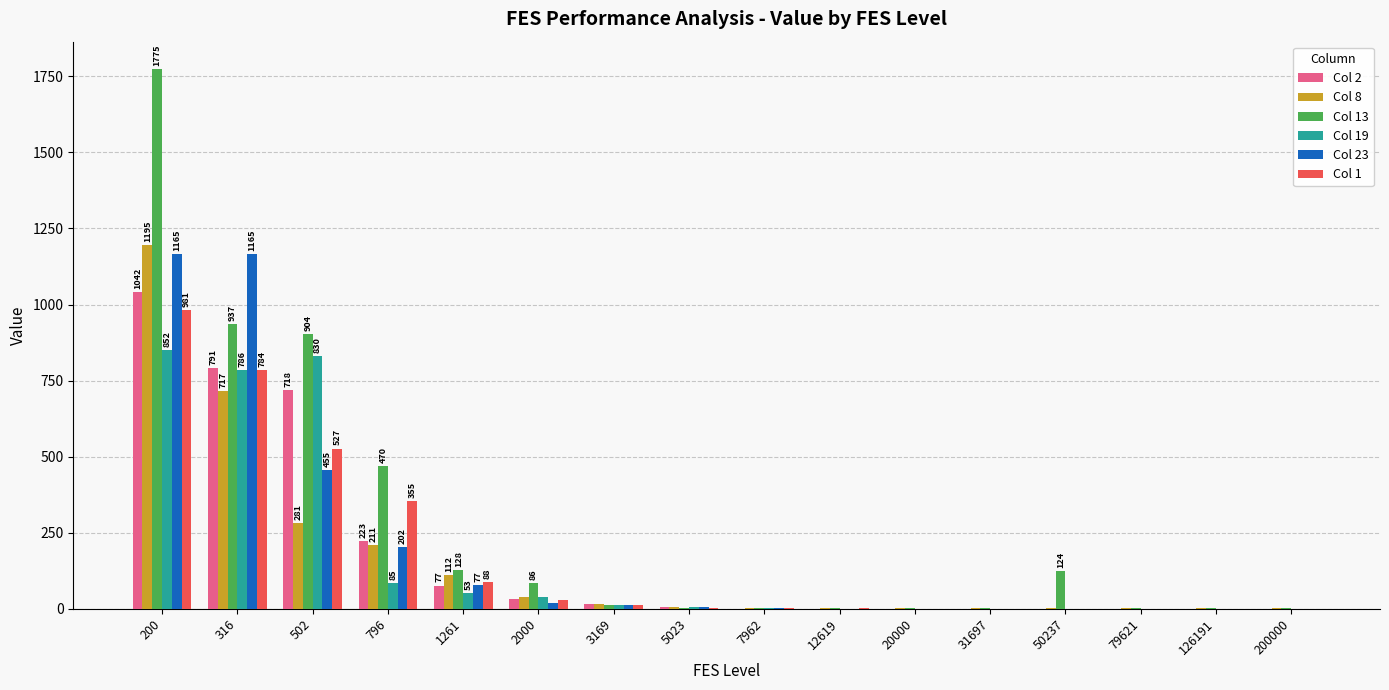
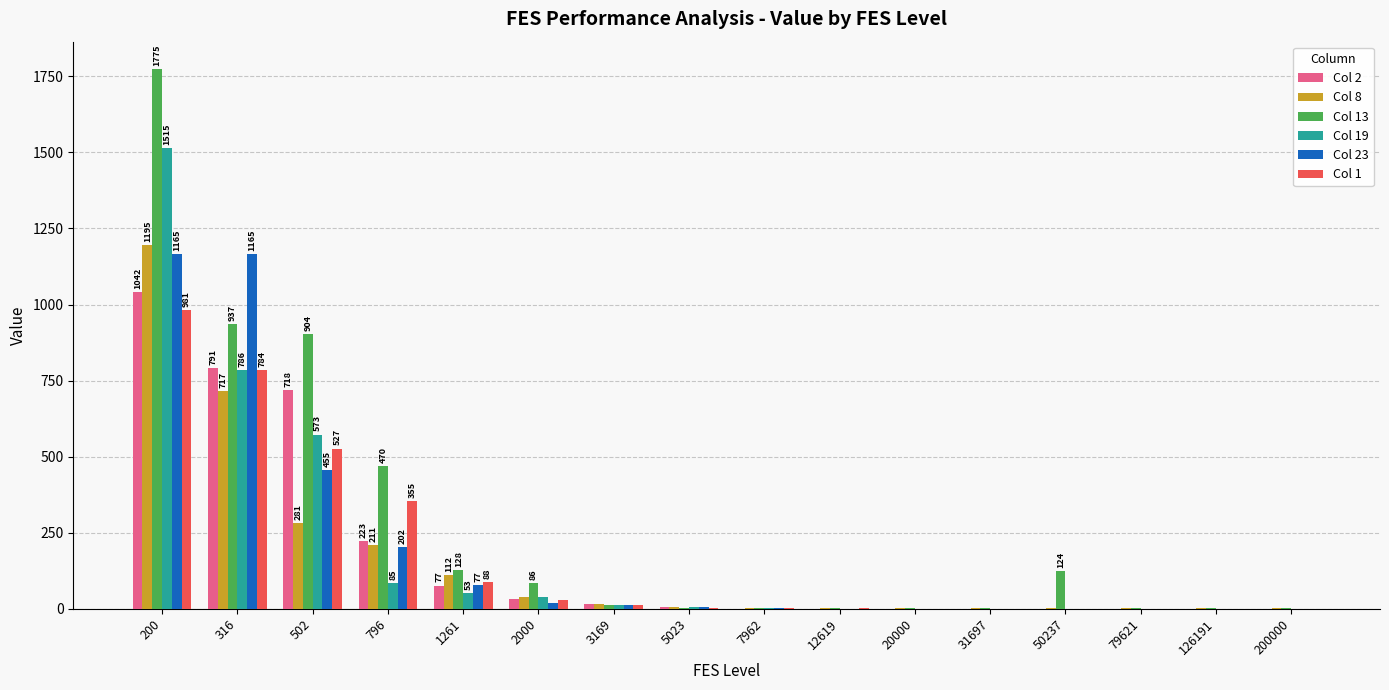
  {
    "Col 8": {
      "200": 1195,
      "316": 717,
      "502": 281,
      "796": 211,
      "1261": 112
    },
    "Col 13": {
      "200": 1775,
      "316": 937,
      "502": 904,
      "796": 470,
      "1261": 128,
      "2000": 86,
      "50237": 124
    },
    "Col 19": {
-     "200": 852,
+     "200": 1515,
      "316": 786,
-     "502": 830,
+     "502": 573,
      "796": 85,
      "1261": 53
    },
    "Col 23": {
      "200": 1165,
      "316": 1165,
      "502": 455,
      "796": 202,
      "1261": 77
    }
  }
